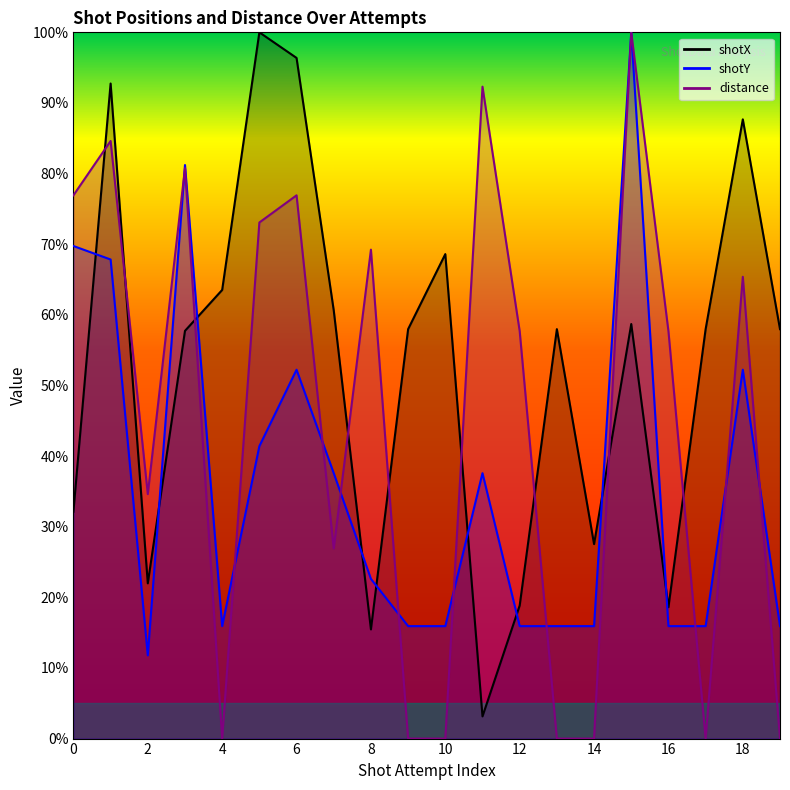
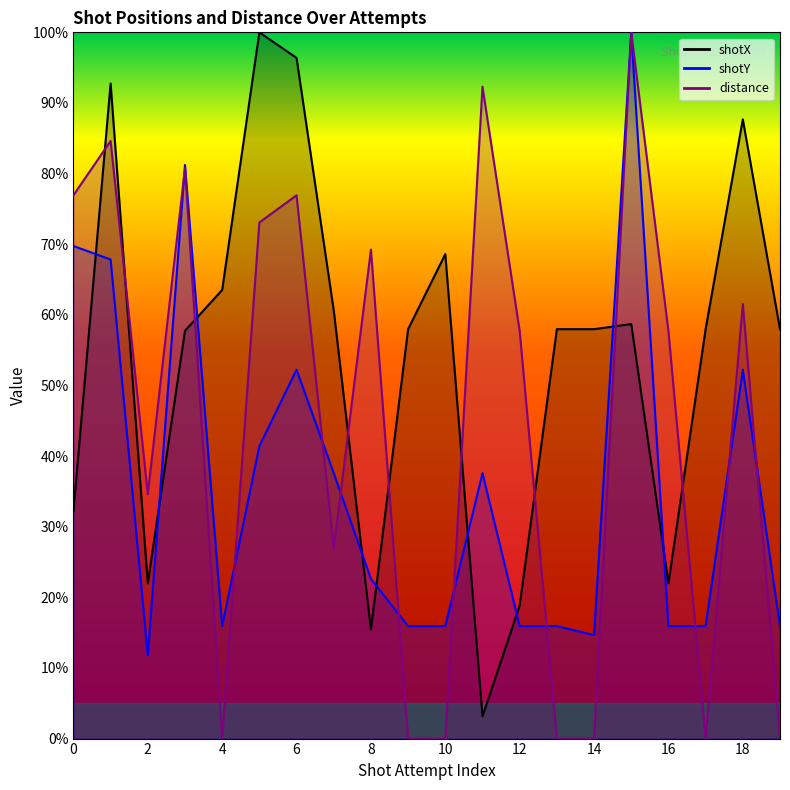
  {
    "shotX": {
      "0": "32%",
      "2": "22%",
      "4": "64%",
      "6": "96%",
      "8": "15%",
      "10": "69%",
      "12": "19%",
-     "14": "28%",
-     "16": "19%",
+     "14": "58%",
+     "16": "22%",
      "18": "88%"
    },
    "shotY": {
      "0": "70%",
      "2": "12%",
      "4": "16%",
      "6": "52%",
      "8": "23%",
      "10": "16%",
      "12": "16%",
-     "14": "16%",
+     "14": "15%",
      "16": "16%",
      "18": "52%"
    },
    "distance": {
      "0": "77%",
      "2": "35%",
      "6": "77%",
      "8": "69%",
      "12": "58%",
      "16": "58%",
-     "18": "65%"
+     "18": "62%"
    }
  }
